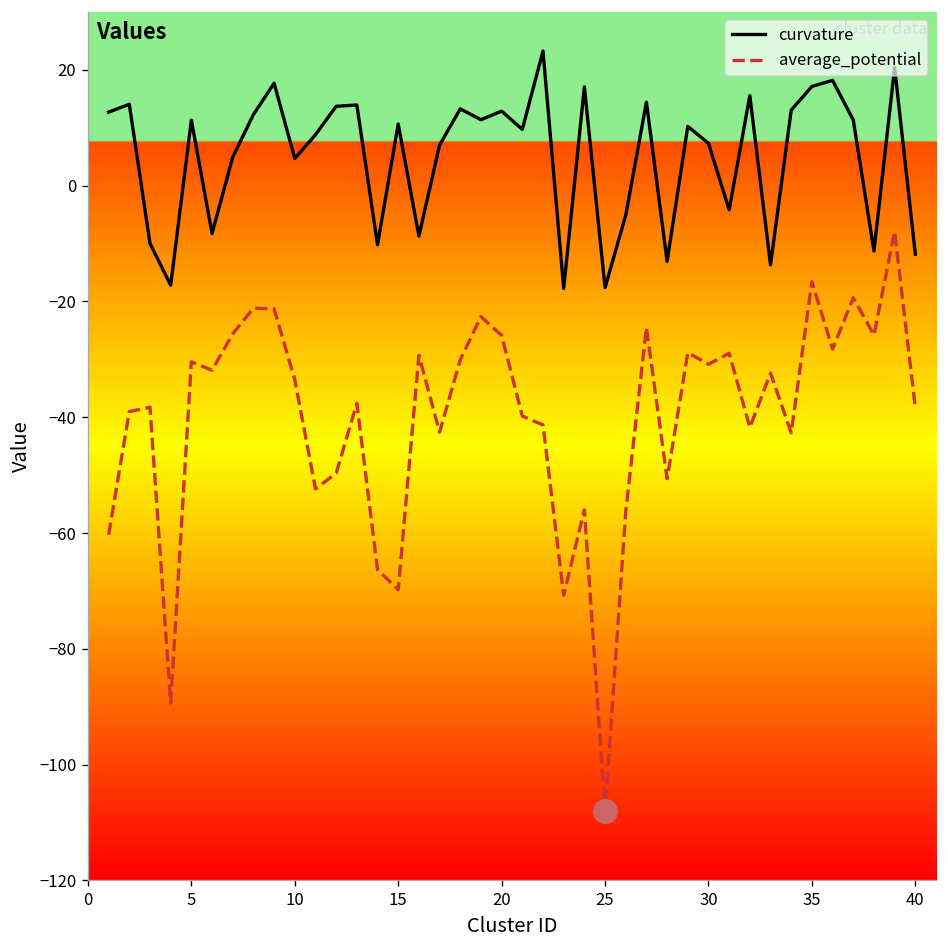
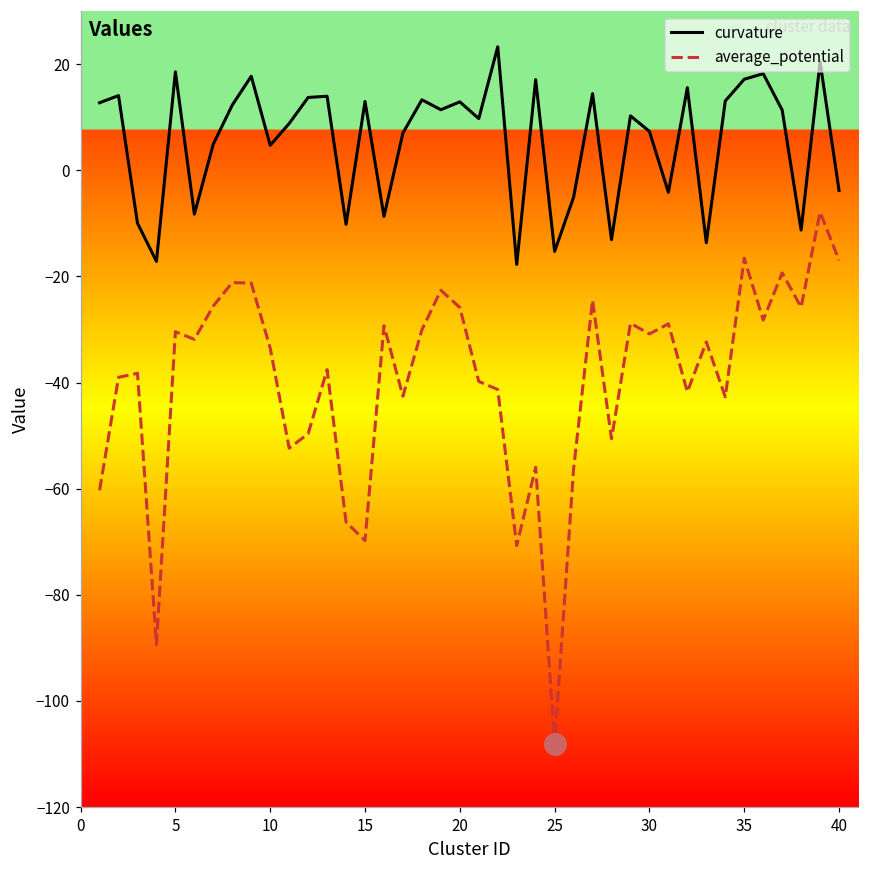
  {
    "curvature": {
-     "5": 11,
+     "5": 19,
      "10": 5,
-     "15": 11,
+     "15": 13,
      "20": 13,
-     "25": -18,
+     "25": -15,
      "30": 7,
      "35": 17,
-     "40": -12
+     "40": -4
    },
    "average_potential": {
      "5": -30,
      "10": -34,
      "15": -70,
      "20": -26,
      "30": -31,
      "35": -17,
-     "40": -38
+     "40": -17
    }
  }
